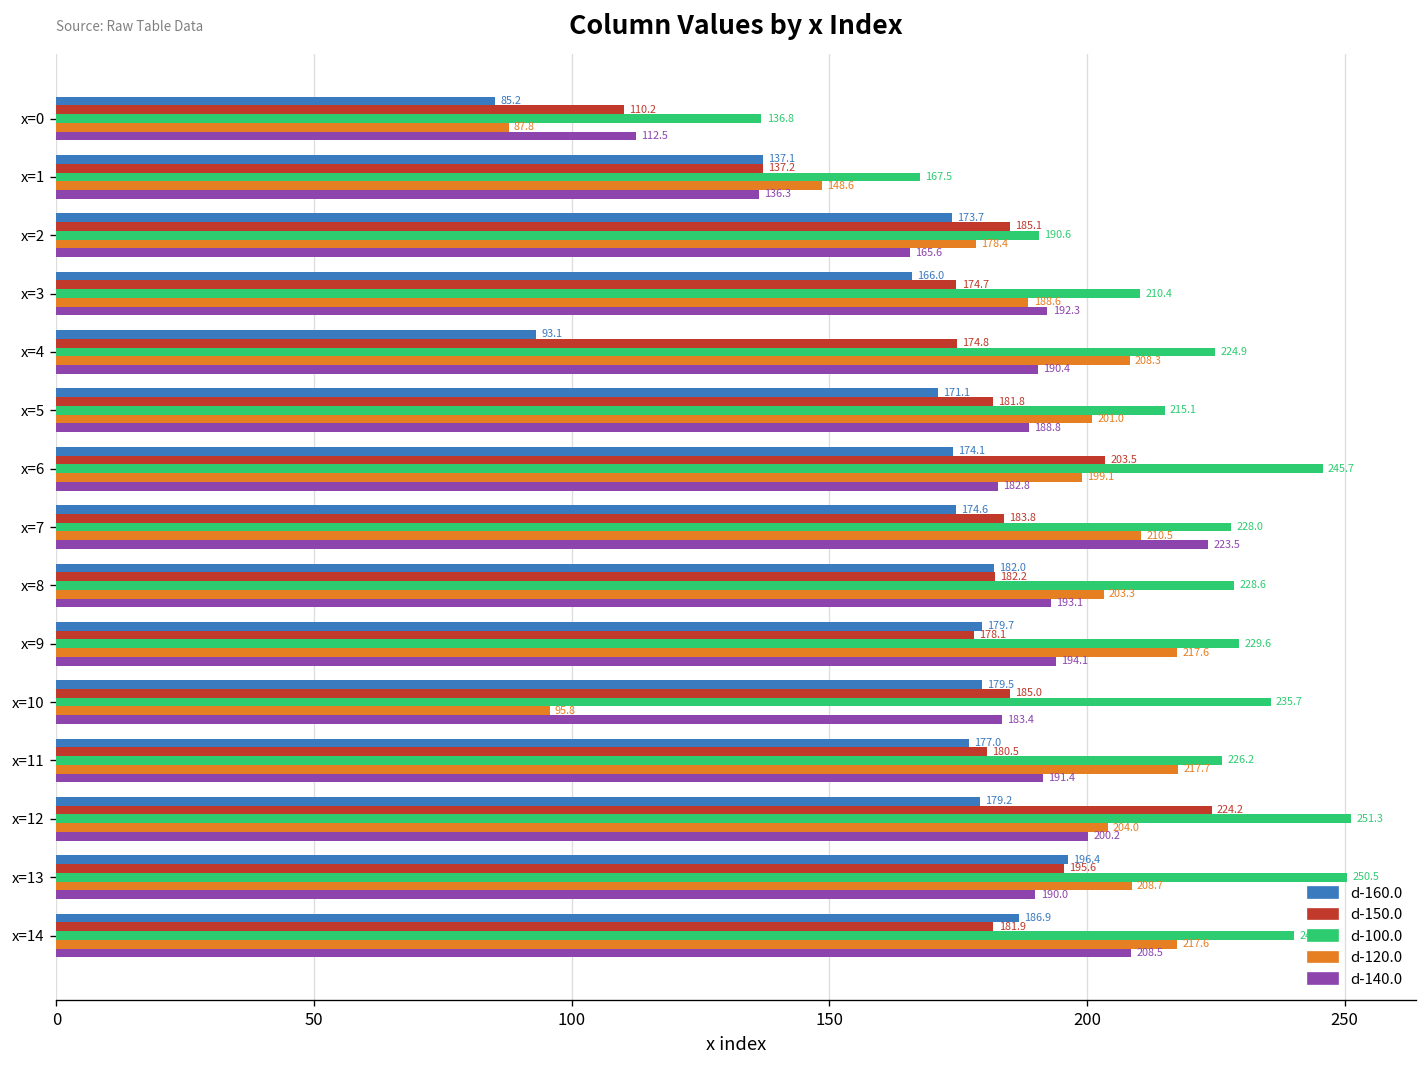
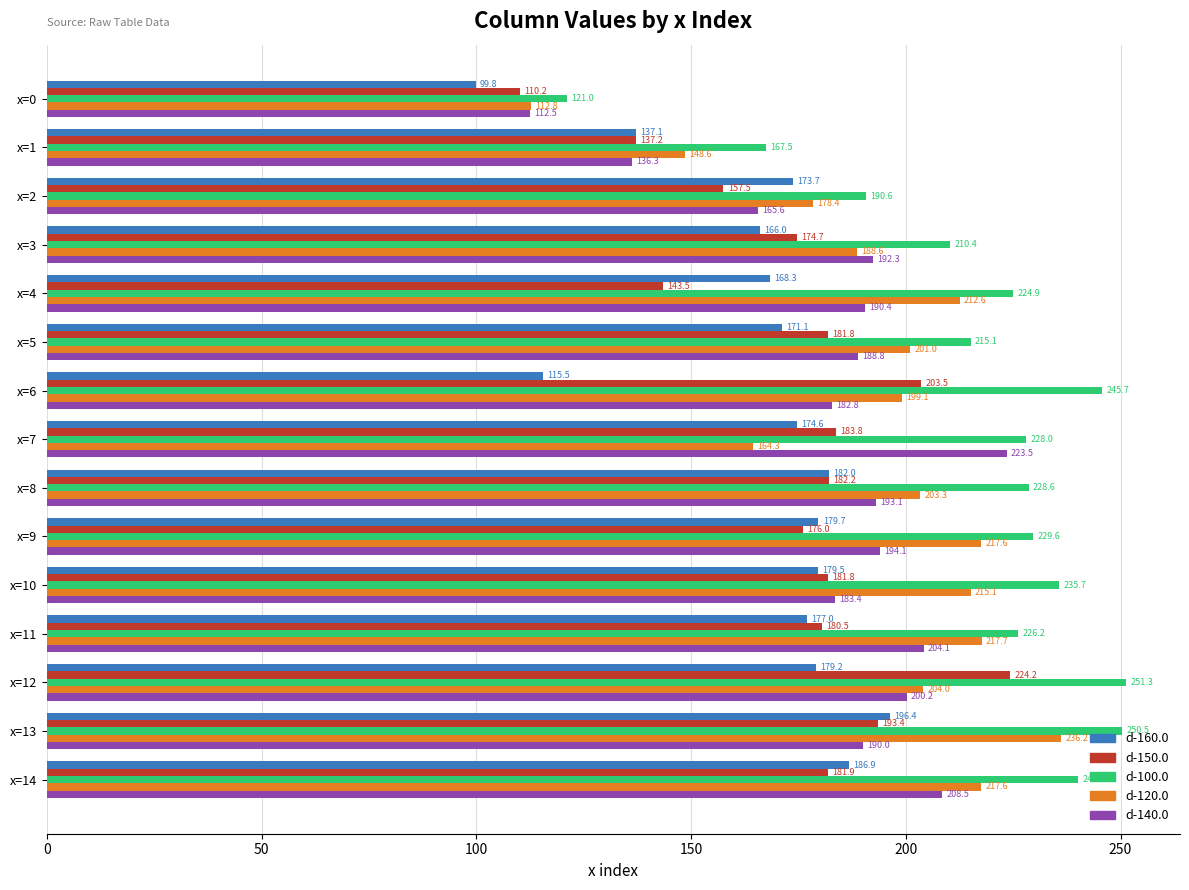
  {
    "d-160.0": {
-     "x=0": 85.2,
+     "x=0": 99.8,
      "x=2": 173.7,
      "x=3": 166.0,
-     "x=4": 93.1,
+     "x=4": 168.3,
      "x=5": 171.1,
-     "x=6": 174.1,
+     "x=6": 115.5,
      "x=7": 174.6,
      "x=9": 179.7,
      "x=10": 179.5,
      "x=11": 177.0,
      "x=12": 179.2,
      "x=14": 186.9
    },
    "d-150.0": {
      "x=0": 110.2,
-     "x=2": 185.1,
+     "x=2": 157.5,
      "x=3": 174.7,
-     "x=4": 174.8,
+     "x=4": 143.5,
      "x=5": 181.8,
      "x=6": 203.5,
      "x=7": 183.8,
-     "x=9": 178.1,
-     "x=10": 185.0,
+     "x=9": 176.0,
+     "x=10": 181.8,
      "x=11": 180.5,
      "x=12": 224.2,
-     "x=13": 195.6,
+     "x=13": 193.4,
      "x=14": 181.9
    },
    "d-100.0": {
-     "x=0": 136.8,
+     "x=0": 121.0,
      "x=1": 167.5,
      "x=2": 190.6,
      "x=3": 210.4,
      "x=4": 224.9,
      "x=5": 215.1,
      "x=6": 245.7,
      "x=7": 228.0,
      "x=8": 228.6,
      "x=9": 229.6,
      "x=10": 235.7,
      "x=11": 226.2,
      "x=12": 251.3,
      "x=13": 250.5,
      "x=14": 240.2
    },
    "d-120.0": {
-     "x=0": 87.8,
+     "x=0": 112.8,
      "x=1": 148.6,
      "x=2": 178.4,
      "x=3": 188.6,
-     "x=4": 208.3,
+     "x=4": 212.6,
      "x=5": 201.0,
      "x=6": 199.1,
-     "x=7": 210.5,
+     "x=7": 164.3,
      "x=8": 203.3,
      "x=9": 217.6,
-     "x=10": 95.8,
+     "x=10": 215.1,
      "x=11": 217.7,
      "x=12": 204.0,
-     "x=13": 208.7,
+     "x=13": 236.2,
      "x=14": 217.6
    },
    "d-140.0": {
      "x=0": 112.5,
      "x=1": 136.3,
      "x=2": 165.6,
      "x=3": 192.3,
      "x=4": 190.4,
      "x=5": 188.8,
      "x=6": 182.8,
      "x=7": 223.5,
      "x=8": 193.1,
      "x=9": 194.1,
      "x=10": 183.4,
-     "x=11": 191.4,
+     "x=11": 204.1,
      "x=12": 200.2,
      "x=13": 190.0,
      "x=14": 208.5
    }
  }
